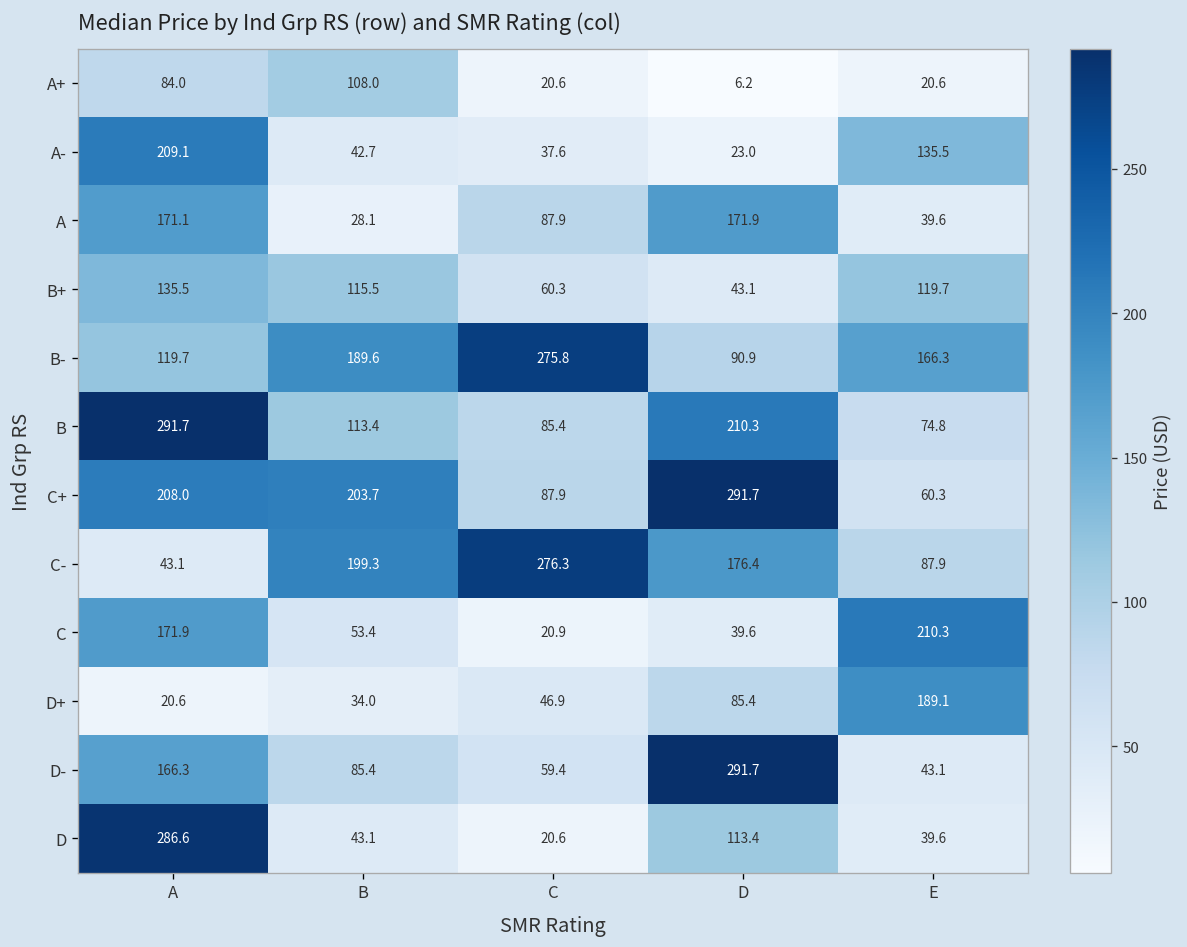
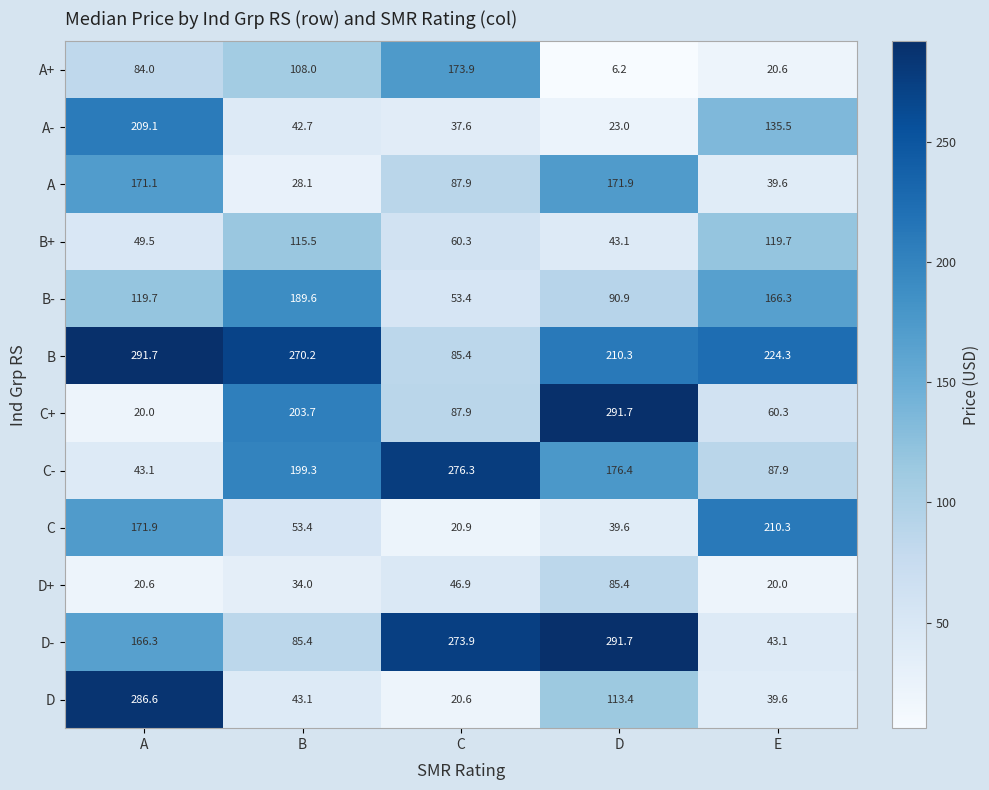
  {
    "A+": {
      "A": 84.0,
      "B": 108.0,
-     "C": 20.6,
+     "C": 173.9,
      "D": 6.2,
      "E": 20.6
    },
    "A-": {
      "A": 209.1,
      "B": 42.7,
      "C": 37.6,
      "D": 23.0,
      "E": 135.5
    },
    "A": {
      "A": 171.1,
      "B": 28.1,
      "C": 87.9,
      "D": 171.9,
      "E": 39.6
    },
    "B+": {
-     "A": 135.5,
+     "A": 49.5,
      "B": 115.5,
      "C": 60.3,
      "D": 43.1,
      "E": 119.7
    },
    "B-": {
      "A": 119.7,
      "B": 189.6,
-     "C": 275.8,
+     "C": 53.4,
      "D": 90.9,
      "E": 166.3
    },
    "B": {
      "A": 291.7,
-     "B": 113.4,
+     "B": 270.2,
      "C": 85.4,
      "D": 210.3,
-     "E": 74.8
+     "E": 224.3
    },
    "C+": {
-     "A": 208.0,
+     "A": 20.0,
      "B": 203.7,
      "C": 87.9,
      "D": 291.7,
      "E": 60.3
    },
    "C-": {
      "A": 43.1,
      "B": 199.3,
      "C": 276.3,
      "D": 176.4,
      "E": 87.9
    },
    "C": {
      "A": 171.9,
      "B": 53.4,
      "C": 20.9,
      "D": 39.6,
      "E": 210.3
    },
    "D+": {
      "A": 20.6,
      "B": 34.0,
      "C": 46.9,
      "D": 85.4,
-     "E": 189.1
+     "E": 20.0
    },
    "D-": {
      "A": 166.3,
      "B": 85.4,
-     "C": 59.4,
+     "C": 273.9,
      "D": 291.7,
      "E": 43.1
    },
    "D": {
      "A": 286.6,
      "B": 43.1,
      "C": 20.6,
      "D": 113.4,
      "E": 39.6
    }
  }
